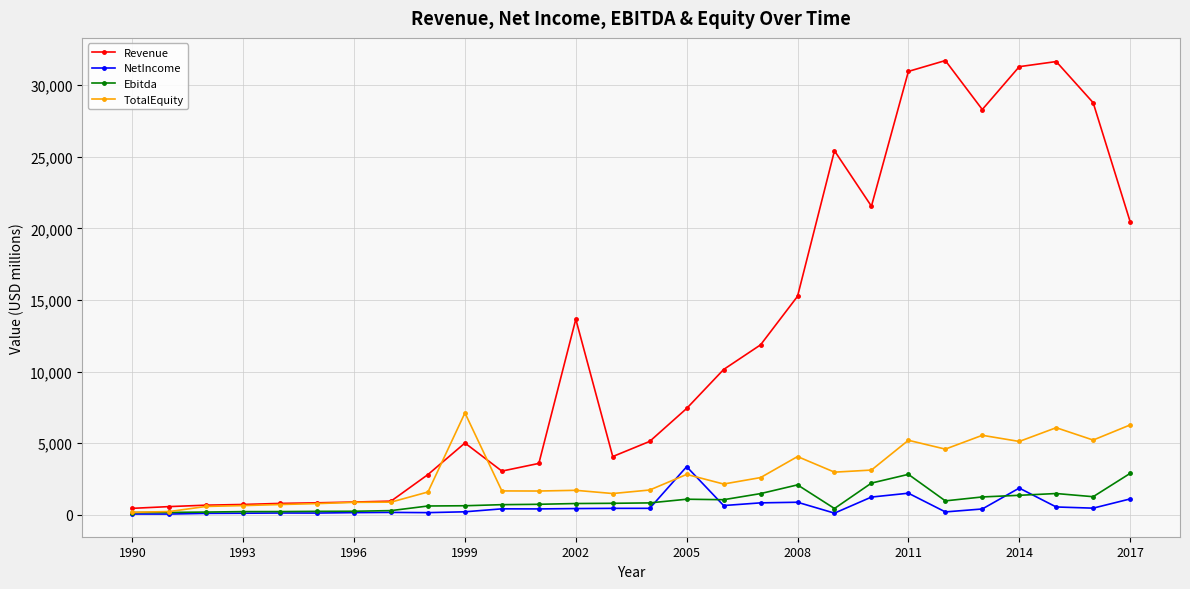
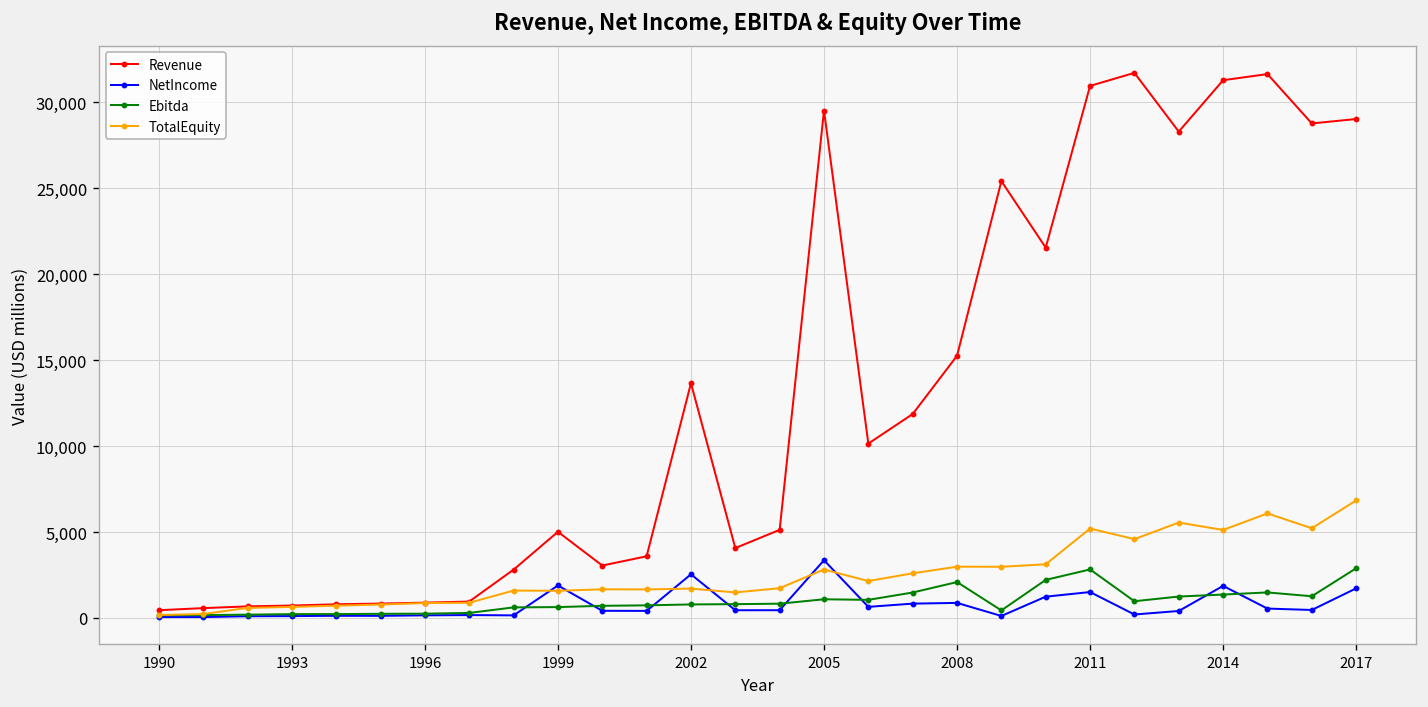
  {
    "Revenue": {
      "1990": "400",
      "1999": "5,000",
      "2002": "13,700",
-     "2005": "7,400",
+     "2005": "29,500",
      "2008": "15,300",
      "2011": "31,000",
      "2014": "31,300",
-     "2017": "20,500"
+     "2017": "29,000"
    },
    "NetIncome": {
-     "1999": "200",
-     "2002": "400",
+     "1999": "1,900",
+     "2002": "2,500",
      "2005": "3,400",
      "2008": "900",
      "2011": "1,500",
      "2014": "1,900",
-     "2017": "1,100"
+     "2017": "1,700"
    },
    "Ebitda": {
      "1999": "600",
      "2002": "800",
      "2005": "1,100",
      "2008": "2,100",
      "2011": "2,800",
      "2014": "1,400",
      "2017": "2,900"
    },
    "TotalEquity": {
-     "1999": "7,100",
+     "1999": "1,600",
      "2002": "1,700",
      "2005": "2,800",
-     "2008": "4,100",
+     "2008": "3,000",
      "2011": "5,200",
      "2014": "5,100",
-     "2017": "6,300"
+     "2017": "6,800"
    }
  }
